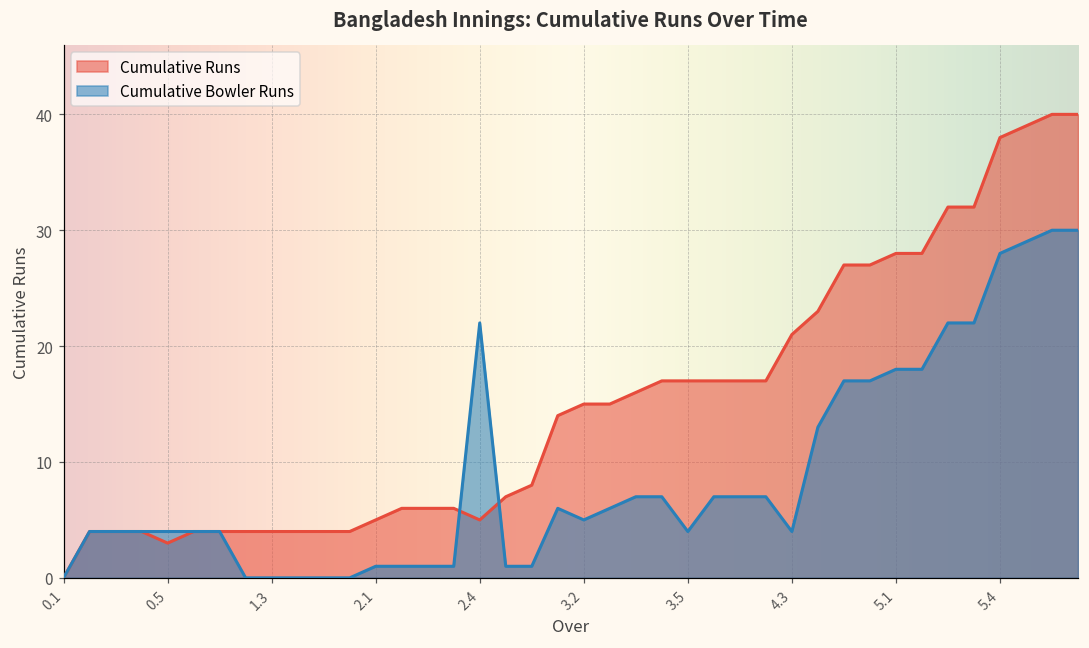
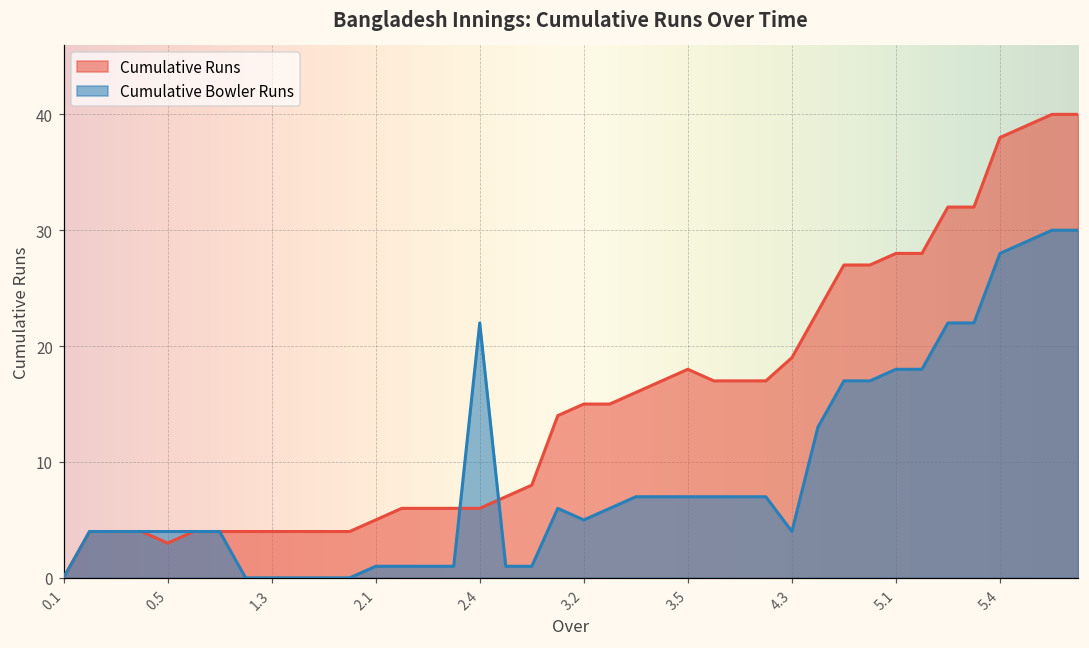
  {
    "Cumulative Runs": {
      "0.5": 3,
      "1.3": 4,
-     "2.4": 5,
+     "2.4": 6,
      "3.2": 15,
-     "3.5": 17,
-     "4.3": 21
+     "3.5": 18,
+     "4.3": 19
    },
    "Cumulative Bowler Runs": {
      "0.5": 4,
      "1.3": 0,
      "2.4": 22,
      "3.2": 5,
-     "3.5": 4,
+     "3.5": 7,
      "4.3": 4
    }
  }
